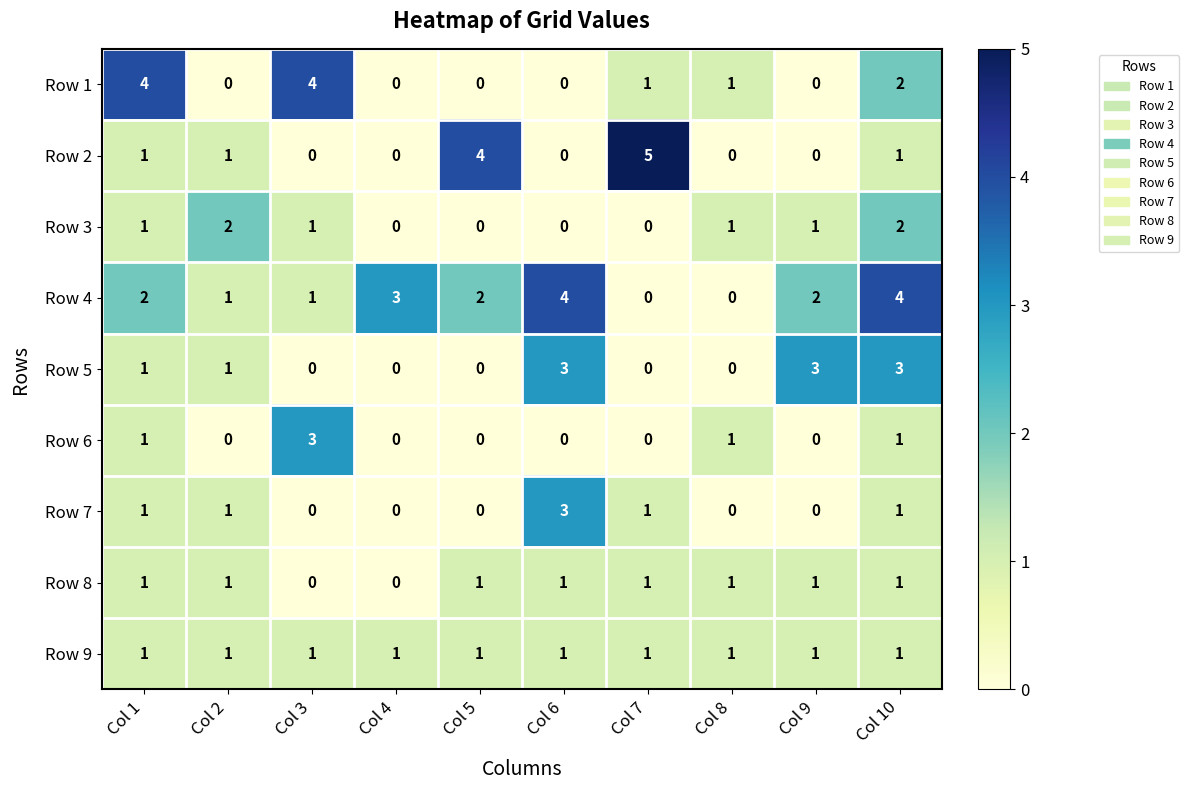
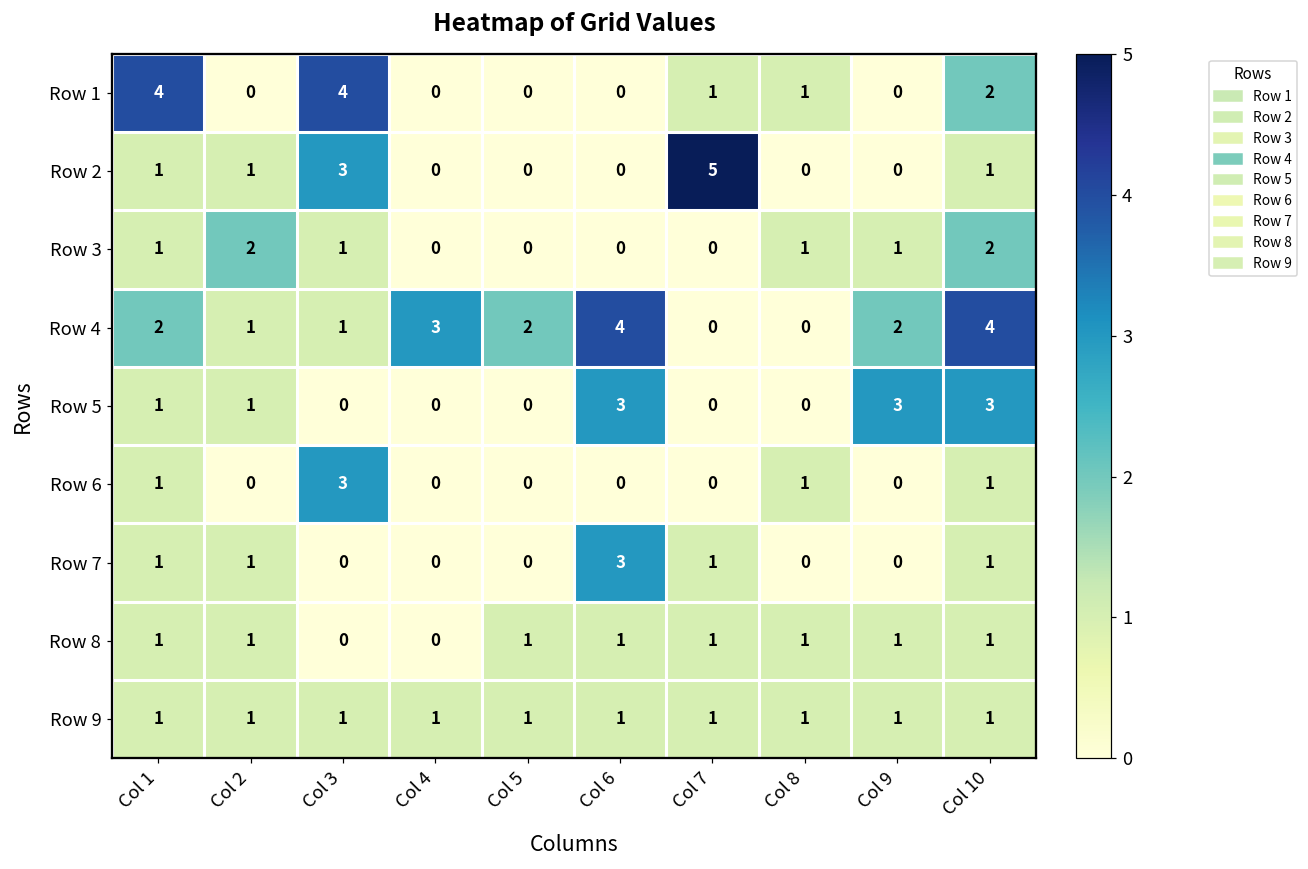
  {
    "Row 1": {
      "Col 1": 4,
      "Col 2": 0,
      "Col 3": 4,
      "Col 4": 0,
      "Col 5": 0,
      "Col 6": 0,
      "Col 7": 1,
      "Col 8": 1,
      "Col 9": 0,
      "Col 10": 2
    },
    "Row 2": {
      "Col 1": 1,
      "Col 2": 1,
-     "Col 3": 0,
+     "Col 3": 3,
      "Col 4": 0,
-     "Col 5": 4,
+     "Col 5": 0,
      "Col 6": 0,
      "Col 7": 5,
      "Col 8": 0,
      "Col 9": 0,
      "Col 10": 1
    },
    "Row 3": {
      "Col 1": 1,
      "Col 2": 2,
      "Col 3": 1,
      "Col 4": 0,
      "Col 5": 0,
      "Col 6": 0,
      "Col 7": 0,
      "Col 8": 1,
      "Col 9": 1,
      "Col 10": 2
    },
    "Row 4": {
      "Col 1": 2,
      "Col 2": 1,
      "Col 3": 1,
      "Col 4": 3,
      "Col 5": 2,
      "Col 6": 4,
      "Col 7": 0,
      "Col 8": 0,
      "Col 9": 2,
      "Col 10": 4
    },
    "Row 5": {
      "Col 1": 1,
      "Col 2": 1,
      "Col 3": 0,
      "Col 4": 0,
      "Col 5": 0,
      "Col 6": 3,
      "Col 7": 0,
      "Col 8": 0,
      "Col 9": 3,
      "Col 10": 3
    },
    "Row 6": {
      "Col 1": 1,
      "Col 2": 0,
      "Col 3": 3,
      "Col 4": 0,
      "Col 5": 0,
      "Col 6": 0,
      "Col 7": 0,
      "Col 8": 1,
      "Col 9": 0,
      "Col 10": 1
    },
    "Row 7": {
      "Col 1": 1,
      "Col 2": 1,
      "Col 3": 0,
      "Col 4": 0,
      "Col 5": 0,
      "Col 6": 3,
      "Col 7": 1,
      "Col 8": 0,
      "Col 9": 0,
      "Col 10": 1
    },
    "Row 8": {
      "Col 1": 1,
      "Col 2": 1,
      "Col 3": 0,
      "Col 4": 0,
      "Col 5": 1,
      "Col 6": 1,
      "Col 7": 1,
      "Col 8": 1,
      "Col 9": 1,
      "Col 10": 1
    },
    "Row 9": {
      "Col 1": 1,
      "Col 2": 1,
      "Col 3": 1,
      "Col 4": 1,
      "Col 5": 1,
      "Col 6": 1,
      "Col 7": 1,
      "Col 8": 1,
      "Col 9": 1,
      "Col 10": 1
    }
  }
